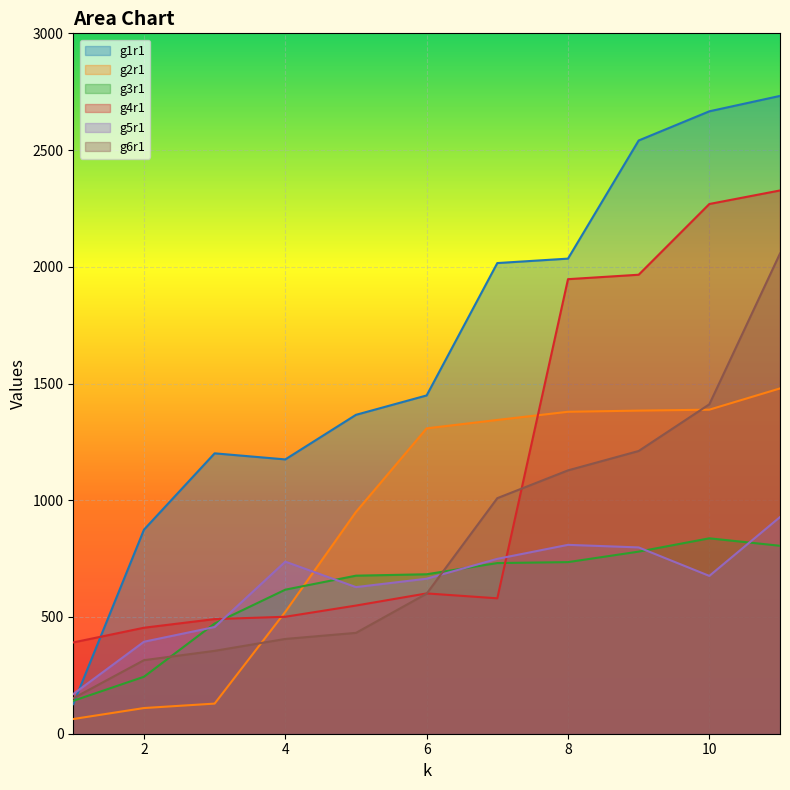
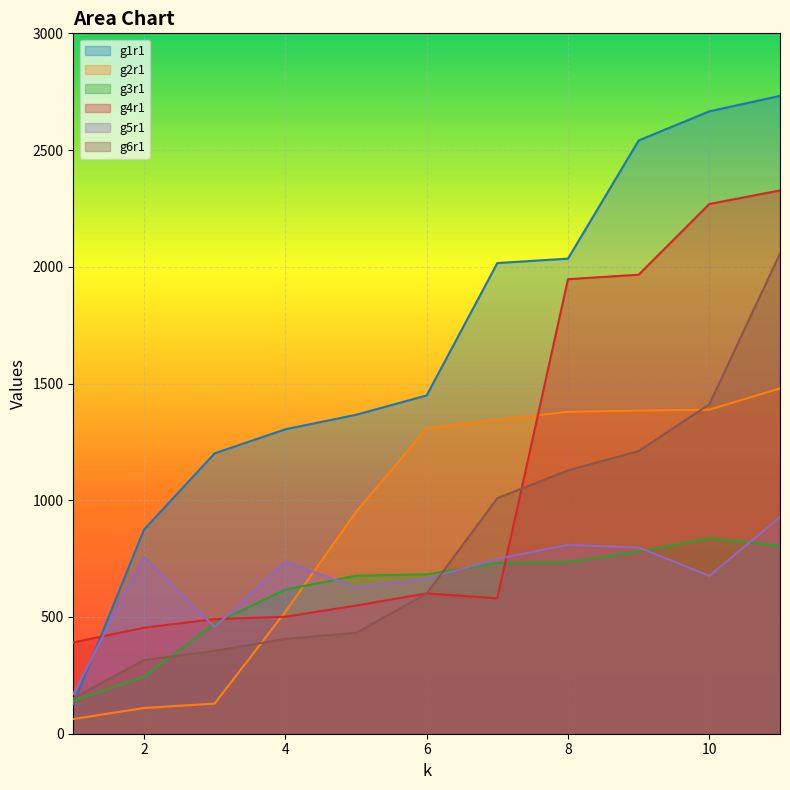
  {
    "g1r1": {
      "2": 870,
-     "4": 1180,
+     "4": 1300,
      "6": 1450,
      "8": 2040,
      "10": 2670
    },
    "g3r1": {
      "2": 240,
      "4": 620,
      "6": 680,
      "8": 740,
      "10": 840
    },
    "g5r1": {
-     "2": 390,
+     "2": 760,
      "4": 740,
      "6": 660,
      "8": 810,
      "10": 680
    }
  }
